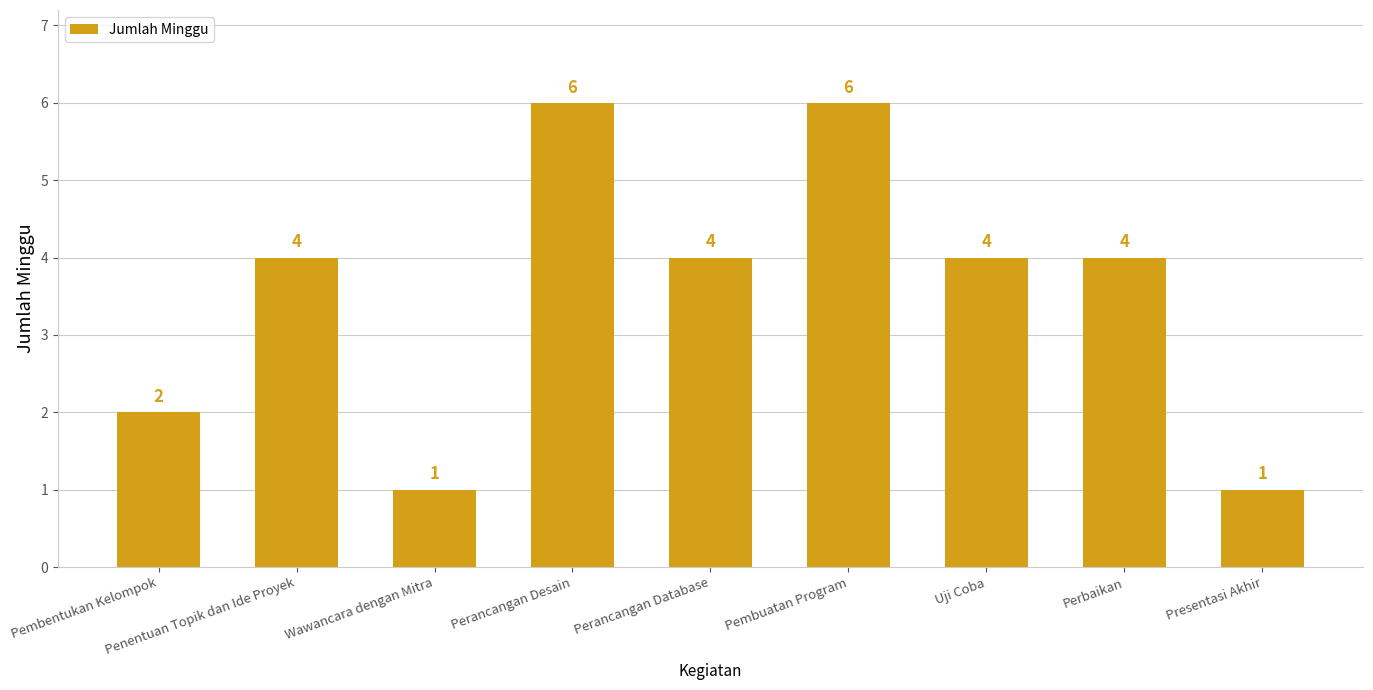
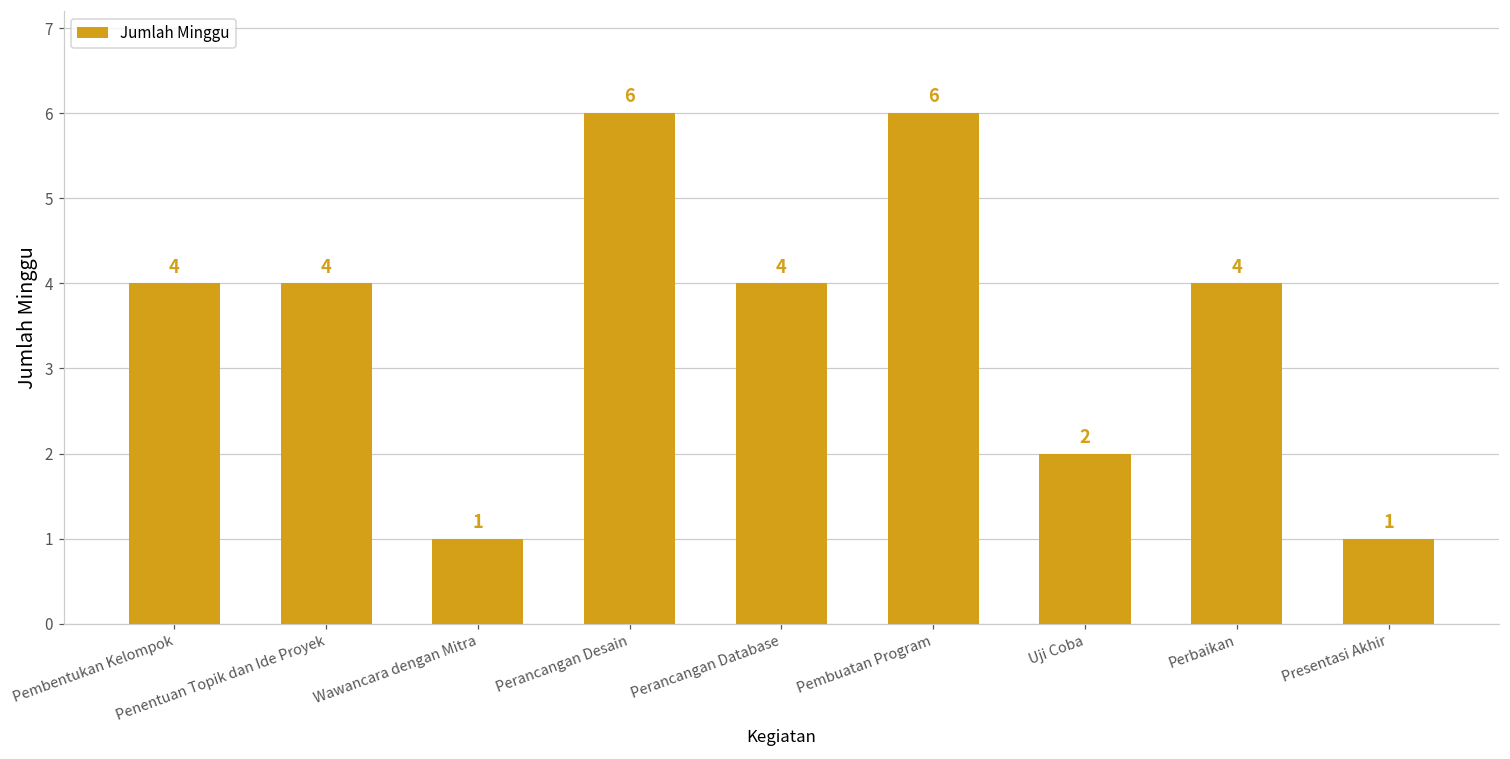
  {
-   "Pembentukan Kelompok": 2,
+   "Pembentukan Kelompok": 4,
    "Penentuan Topik dan Ide Proyek": 4,
    "Wawancara dengan Mitra": 1,
    "Perancangan Desain": 6,
    "Perancangan Database": 4,
    "Pembuatan Program": 6,
-   "Uji Coba": 4,
+   "Uji Coba": 2,
    "Perbaikan": 4,
    "Presentasi Akhir": 1
  }
